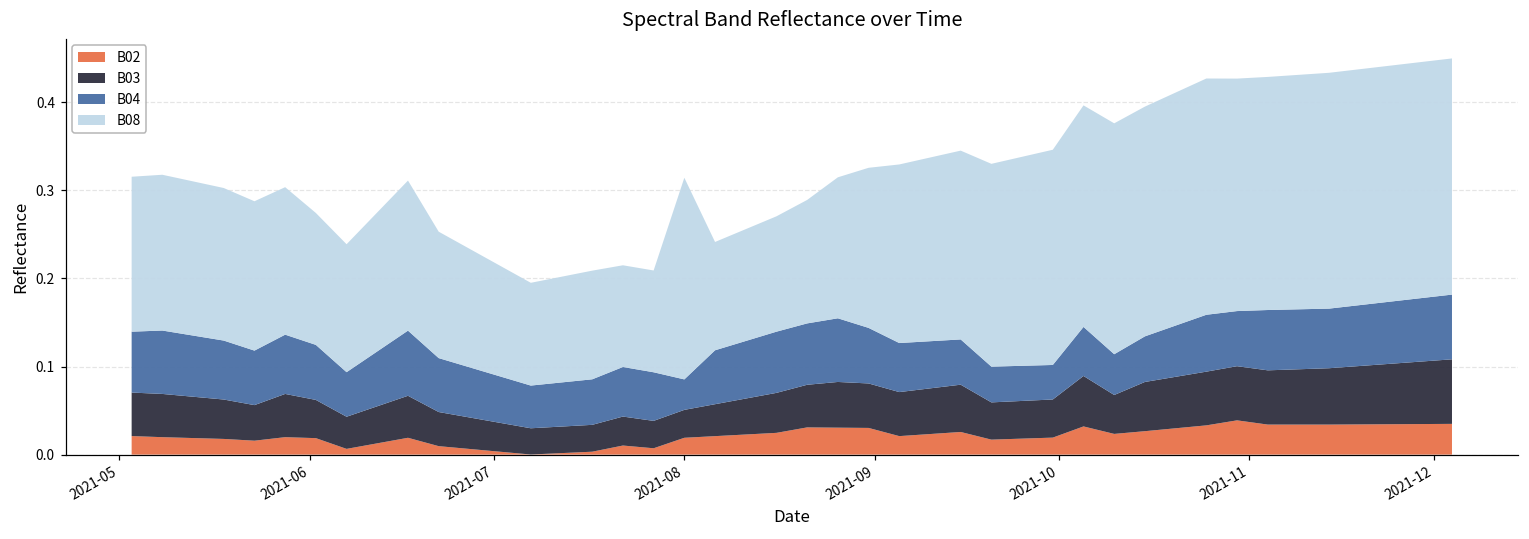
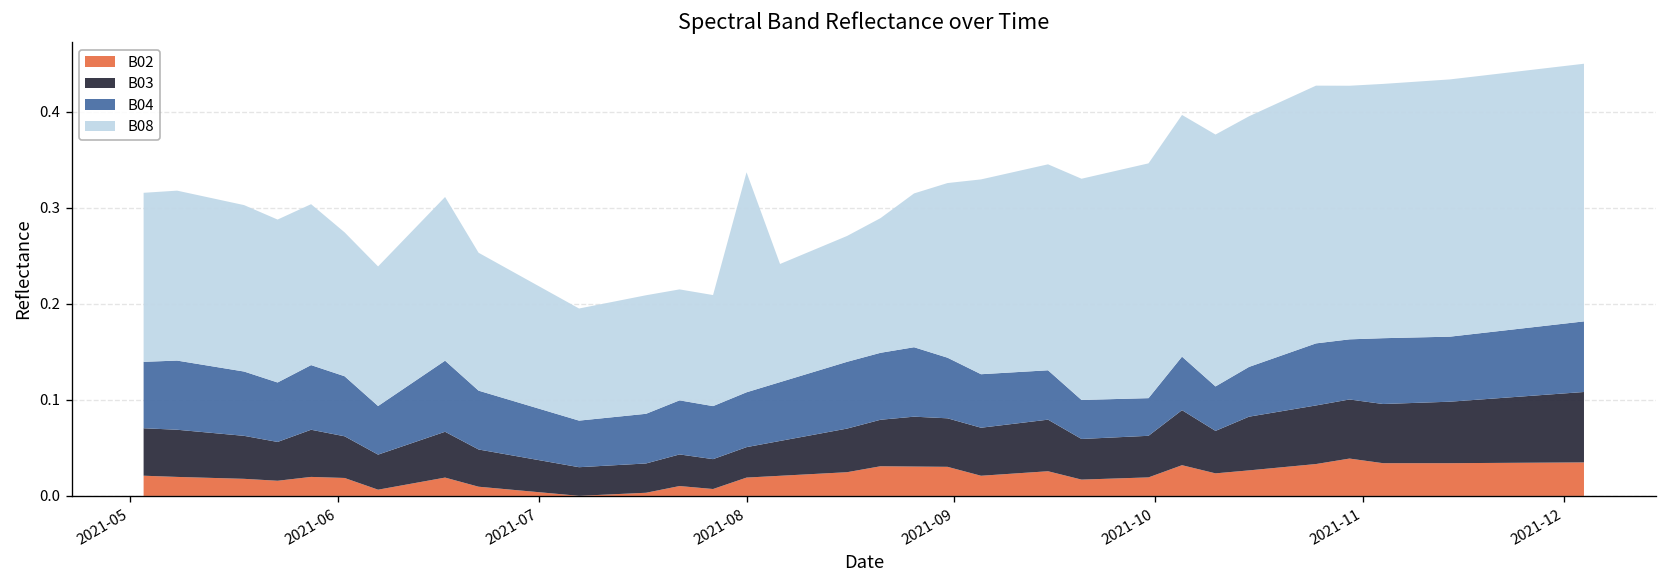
  {
    "B02": {
      "2021-08": 0.02
    },
    "B03": {
      "2021-08": 0.03
    },
    "B04": {
-     "2021-08": 0.03
+     "2021-08": 0.06
    },
    "B08": {
      "2021-08": 0.23
    }
  }
